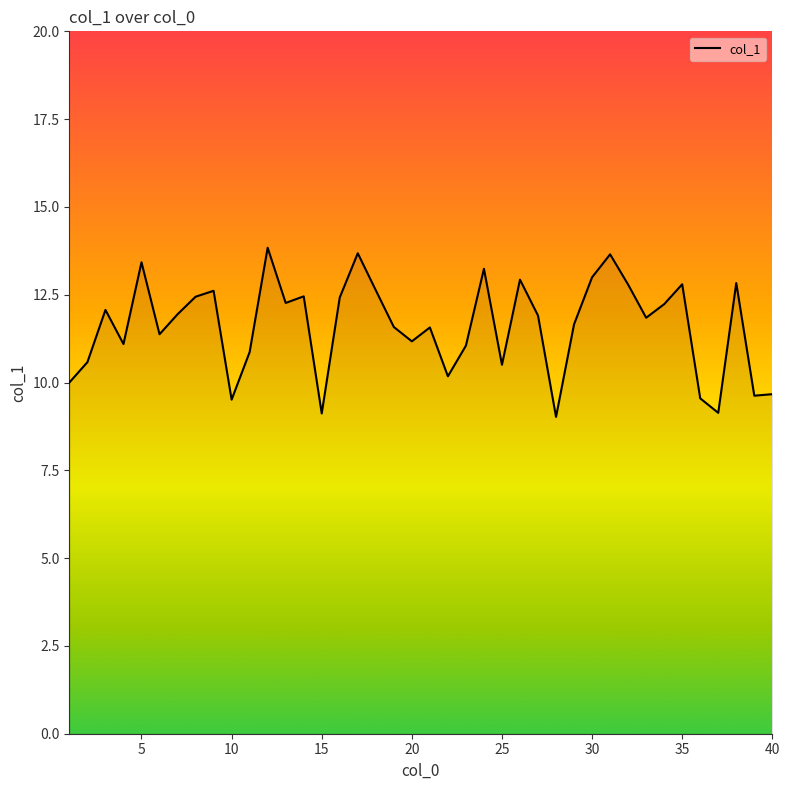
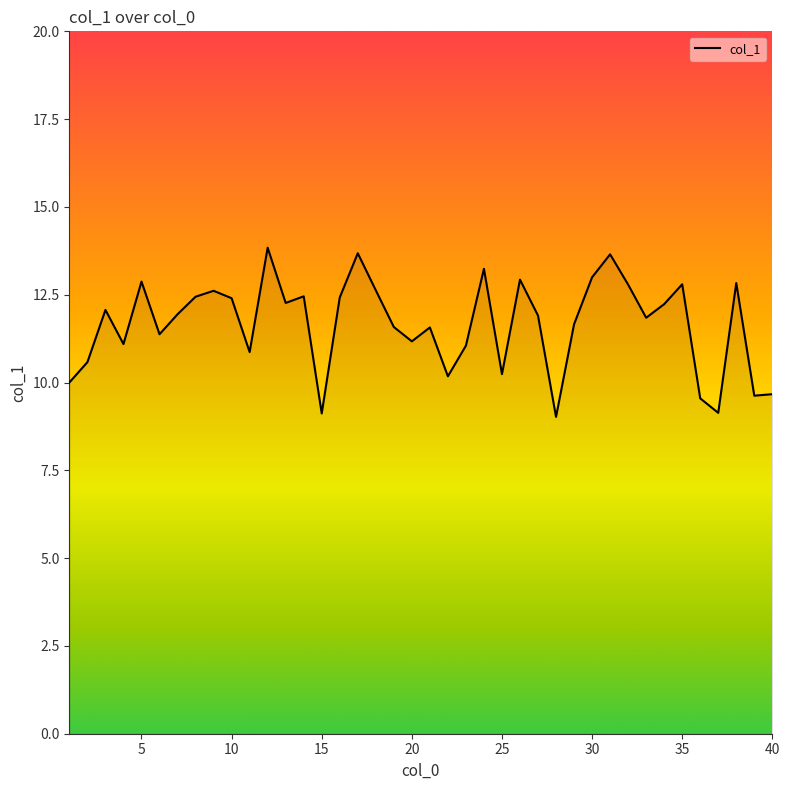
  {
-   "5": 13.4,
-   "10": 9.5,
+   "5": 12.9,
+   "10": 12.4,
    "15": 9.1,
    "20": 11.2,
-   "25": 10.5,
+   "25": 10.2,
    "30": 13.0,
    "35": 12.8,
    "40": 9.7
  }
